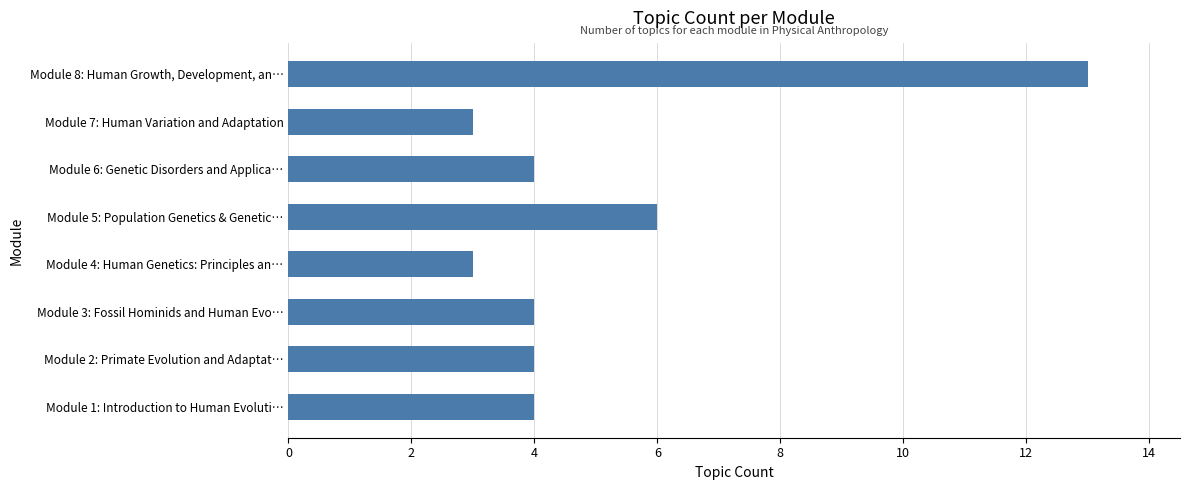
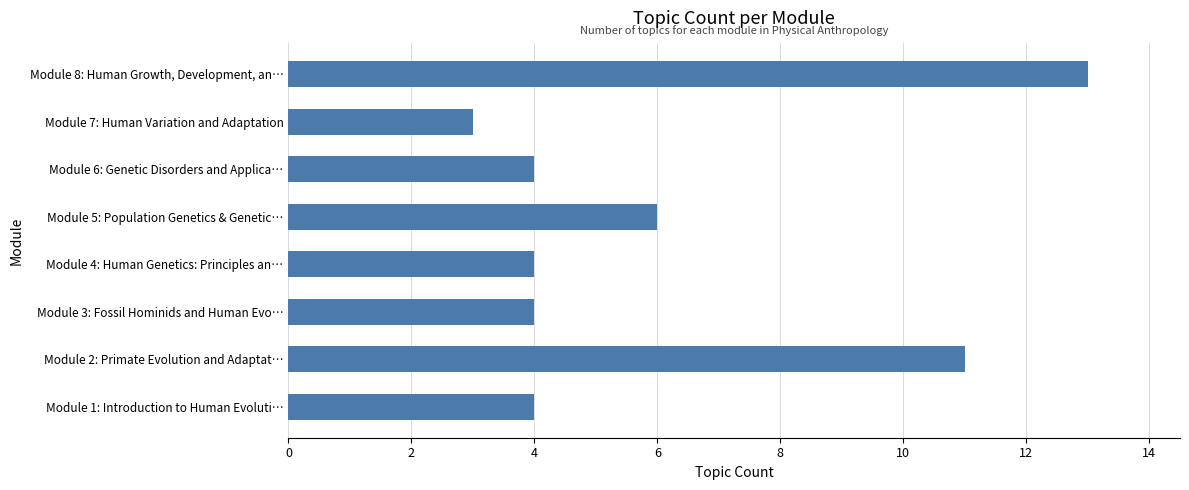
  {
    "Module 8: Human Growth, Development, an…": 13,
    "Module 7: Human Variation and Adaptation": 3,
    "Module 6: Genetic Disorders and Applica…": 4,
    "Module 5: Population Genetics & Genetic…": 6,
-   "Module 4: Human Genetics: Principles an…": 3,
+   "Module 4: Human Genetics: Principles an…": 4,
    "Module 3: Fossil Hominids and Human Evo…": 4,
-   "Module 2: Primate Evolution and Adaptat…": 4,
+   "Module 2: Primate Evolution and Adaptat…": 11,
    "Module 1: Introduction to Human Evoluti…": 4
  }
